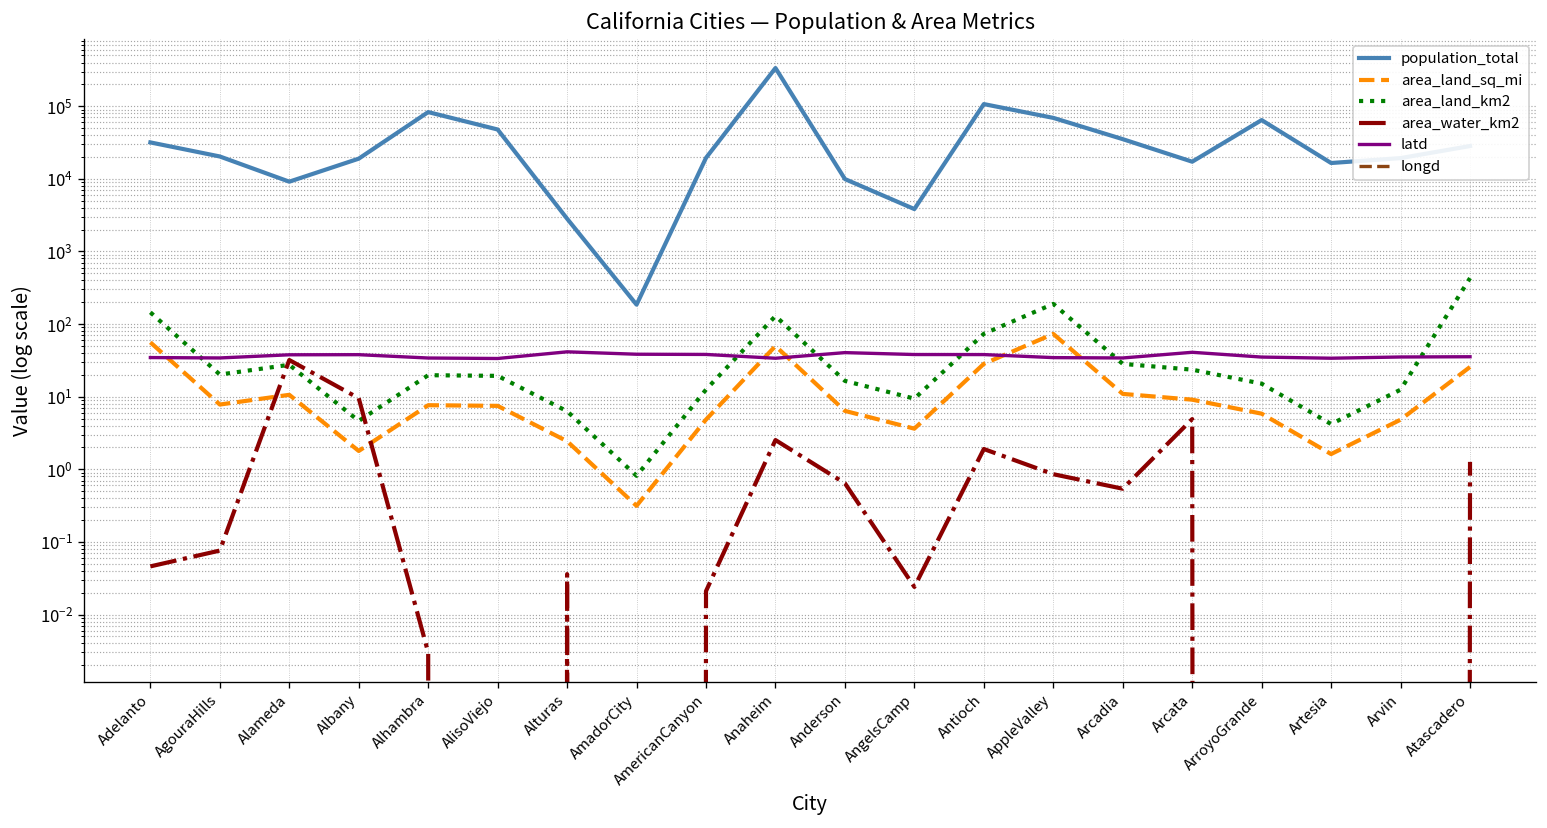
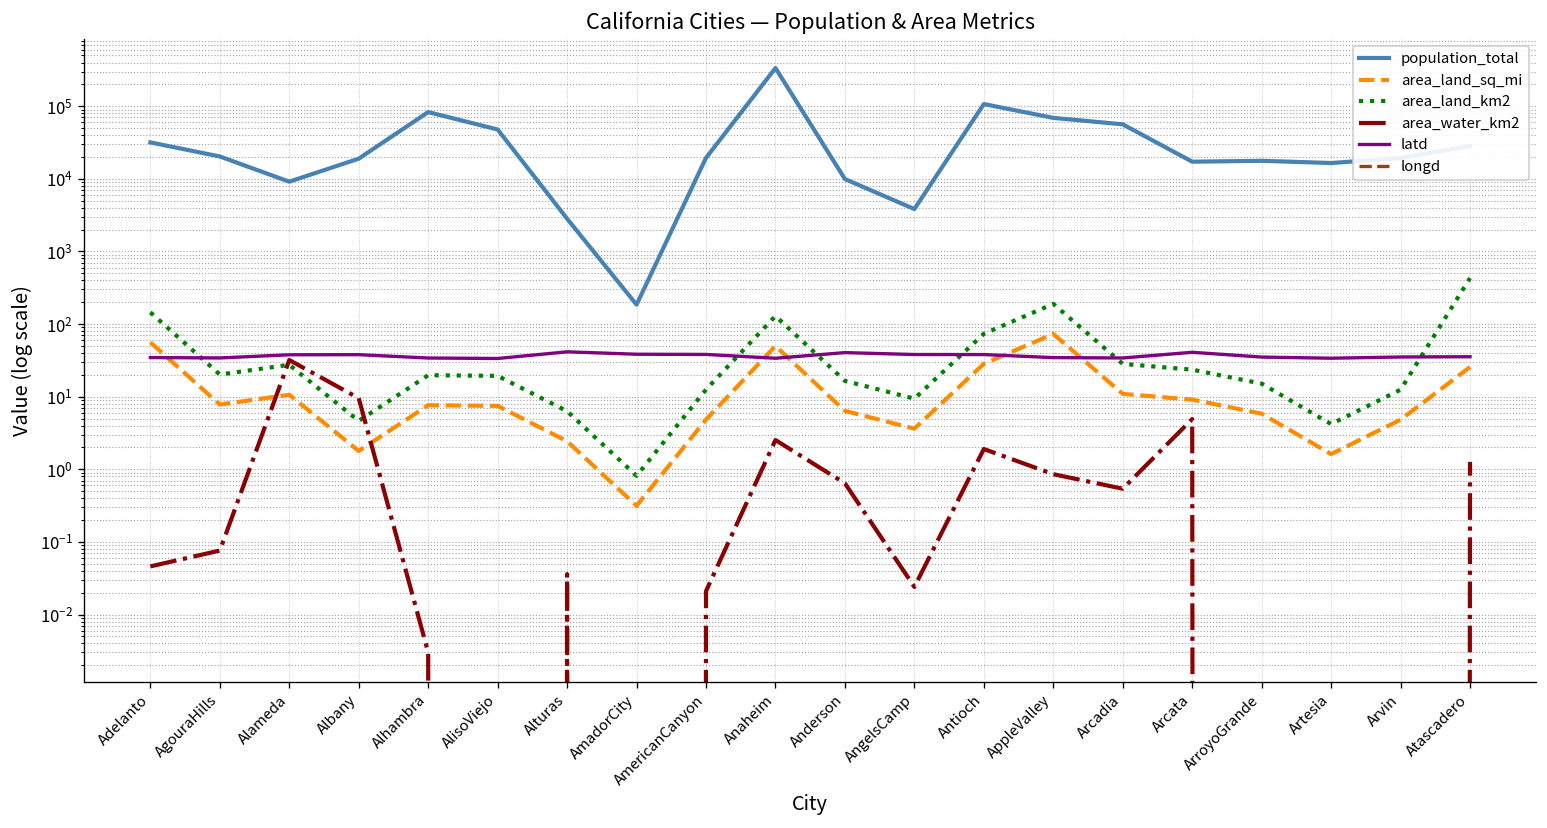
  {
    "population_total": {
      "Adelanto": 30000,
      "AgouraHills": 20000,
      "Alameda": 9000,
      "Albany": 19000,
      "Alhambra": 80000,
      "AlisoViejo": 50000,
      "Alturas": 3000,
      "AmadorCity": 190,
      "AmericanCanyon": 19000,
      "Anaheim": 300000,
      "Anderson": 10000,
      "AngelsCamp": 4000,
      "Antioch": 110000,
      "AppleValley": 70000,
-     "Arcadia": 40000,
+     "Arcadia": 60000,
      "Arcata": 17000,
-     "ArroyoGrande": 60000,
+     "ArroyoGrande": 18000,
      "Artesia": 17000
    },
    "area_land_sq_mi": {
      "Adelanto": 60,
      "AgouraHills": 8,
      "Alameda": 11,
      "Albany": 1.8,
      "Alhambra": 8,
      "AlisoViejo": 7,
      "Alturas": 2.4,
      "AmadorCity": 0.3,
      "AmericanCanyon": 5,
      "Anaheim": 50,
      "Anderson": 6,
      "AngelsCamp": 4,
      "Antioch": 30,
      "AppleValley": 70,
      "Arcadia": 11,
      "Arcata": 9,
      "ArroyoGrande": 6,
      "Artesia": 1.6,
      "Arvin": 5,
      "Atascadero": 26
    },
    "area_land_km2": {
      "Adelanto": 150,
      "AgouraHills": 20,
      "Alameda": 30,
      "Albany": 5,
      "Alhambra": 20,
      "AlisoViejo": 19,
      "Alturas": 6,
      "AmadorCity": 0.8,
      "AmericanCanyon": 13,
      "Anaheim": 130,
      "Anderson": 17,
      "AngelsCamp": 9,
      "Antioch": 70,
      "AppleValley": 190,
      "Arcadia": 30,
      "Arcata": 24,
      "ArroyoGrande": 15,
      "Artesia": 4,
      "Arvin": 12,
      "Atascadero": 400
    },
    "area_water_km2": {
      "Adelanto": 0.05,
      "AgouraHills": 0.08,
      "Alameda": 30,
      "Albany": 10,
      "Alhambra": 0.003,
      "Alturas": 0.04,
      "AmericanCanyon": 0.021,
      "Anaheim": 2.5,
      "Anderson": 0.6,
      "AngelsCamp": 0.024,
      "Antioch": 2,
      "AppleValley": 0.9,
      "Arcadia": 0.5,
      "Arcata": 5,
      "Atascadero": 1.3
    },
    "latd": {
      "Adelanto": 30,
      "AgouraHills": 30,
      "Alameda": 40,
      "Albany": 40,
      "Alhambra": 30,
      "AlisoViejo": 30,
      "Alturas": 40,
      "AmadorCity": 40,
      "AmericanCanyon": 40,
      "Anaheim": 30,
      "Anderson": 40,
      "AngelsCamp": 40,
      "Antioch": 40,
      "AppleValley": 30,
      "Arcadia": 30,
      "Arcata": 40,
      "ArroyoGrande": 40,
      "Artesia": 30,
      "Arvin": 40,
      "Atascadero": 40
    }
  }
